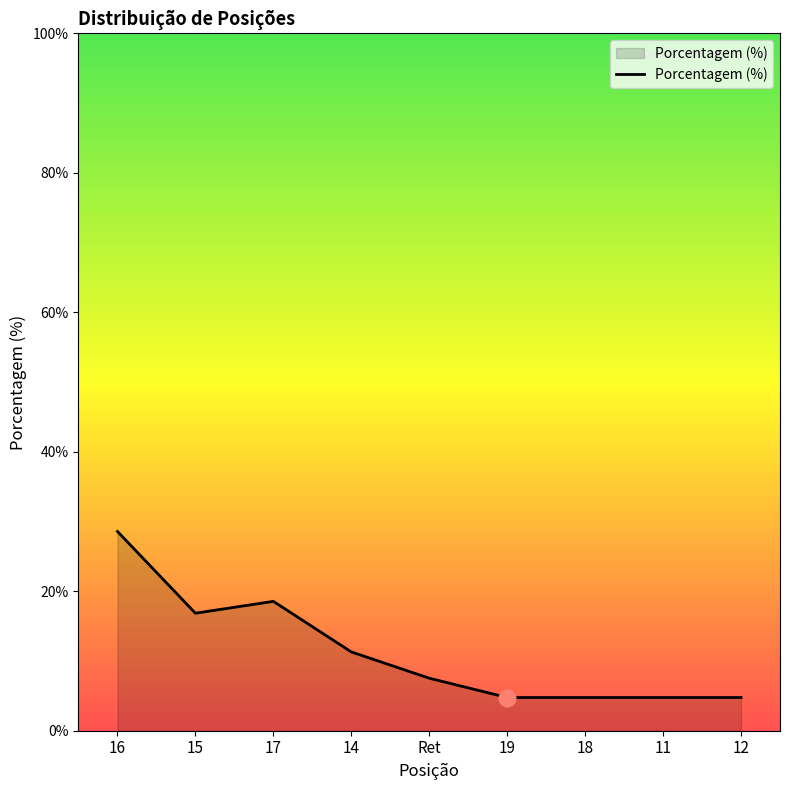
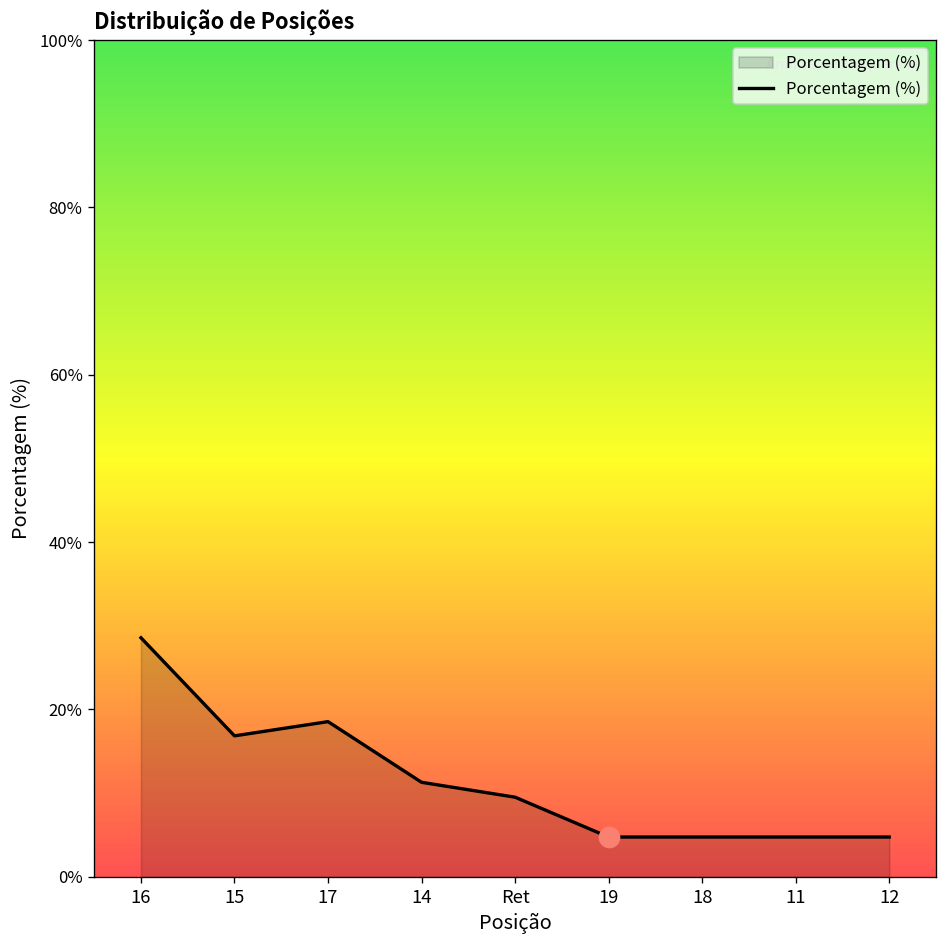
  {
    "Porcentagem (%)": {
      "16": "29%",
      "15": "17%",
      "17": "19%",
      "14": "11%",
-     "Ret": "8%",
+     "Ret": "10%",
      "18": "5%",
      "11": "5%",
      "12": "5%"
    }
  }
